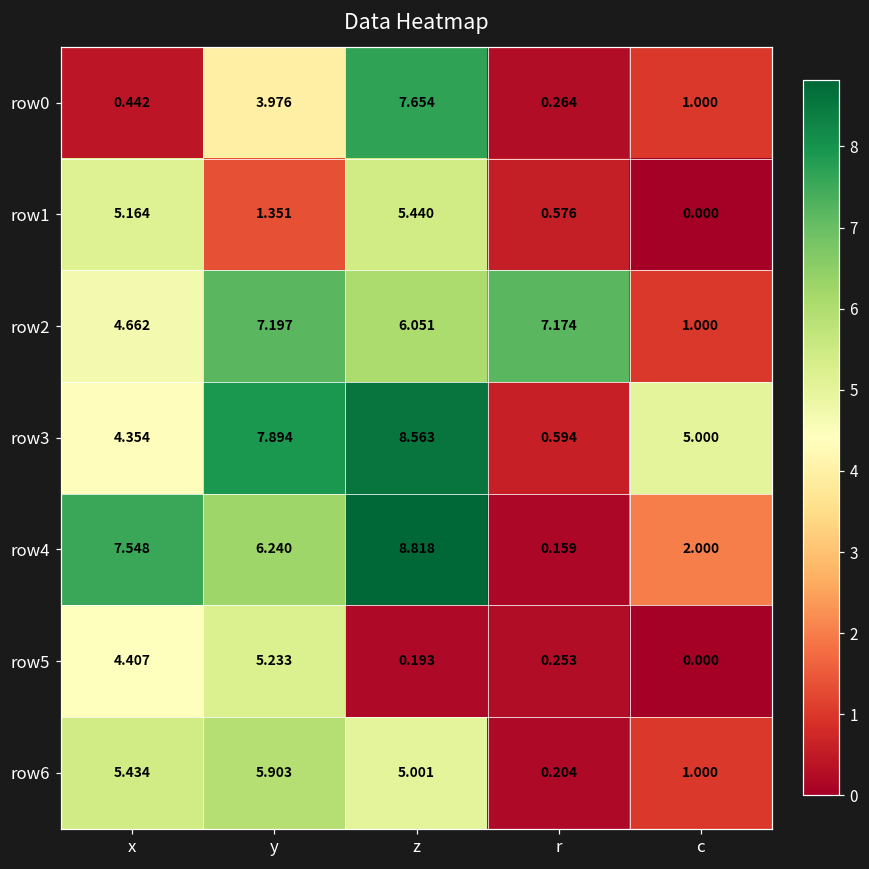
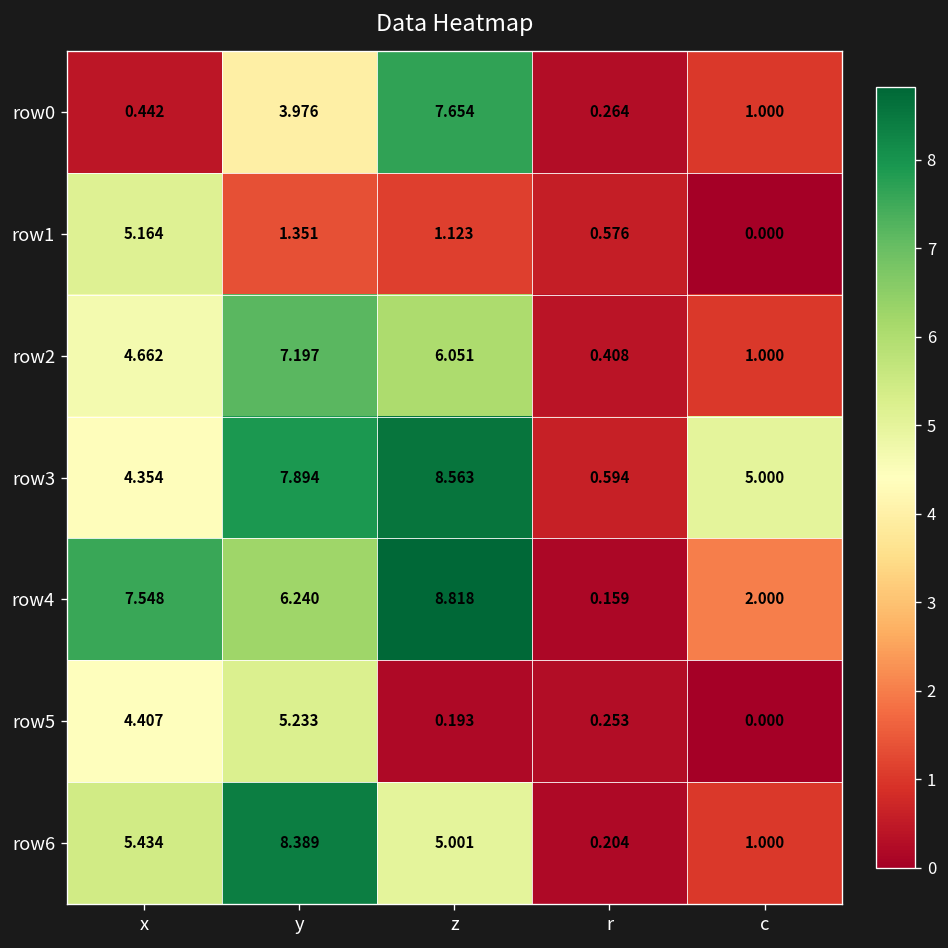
  {
    "row0": {
      "x": 0.442,
      "y": 3.976,
      "z": 7.654,
      "r": 0.264,
      "c": 1.000
    },
    "row1": {
      "x": 5.164,
      "y": 1.351,
-     "z": 5.440,
+     "z": 1.123,
      "r": 0.576,
      "c": 0.000
    },
    "row2": {
      "x": 4.662,
      "y": 7.197,
      "z": 6.051,
-     "r": 7.174,
+     "r": 0.408,
      "c": 1.000
    },
    "row3": {
      "x": 4.354,
      "y": 7.894,
      "z": 8.563,
      "r": 0.594,
      "c": 5.000
    },
    "row4": {
      "x": 7.548,
      "y": 6.240,
      "z": 8.818,
      "r": 0.159,
      "c": 2.000
    },
    "row5": {
      "x": 4.407,
      "y": 5.233,
      "z": 0.193,
      "r": 0.253,
      "c": 0.000
    },
    "row6": {
      "x": 5.434,
-     "y": 5.903,
+     "y": 8.389,
      "z": 5.001,
      "r": 0.204,
      "c": 1.000
    }
  }
